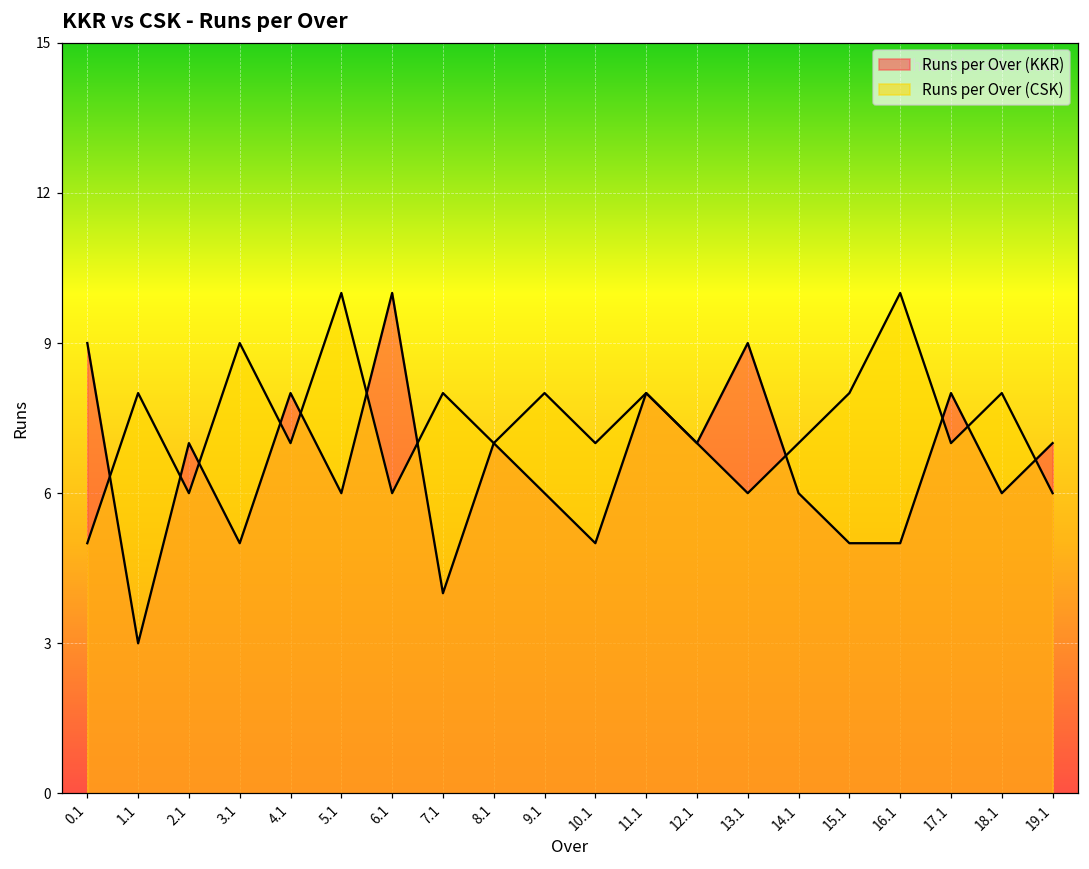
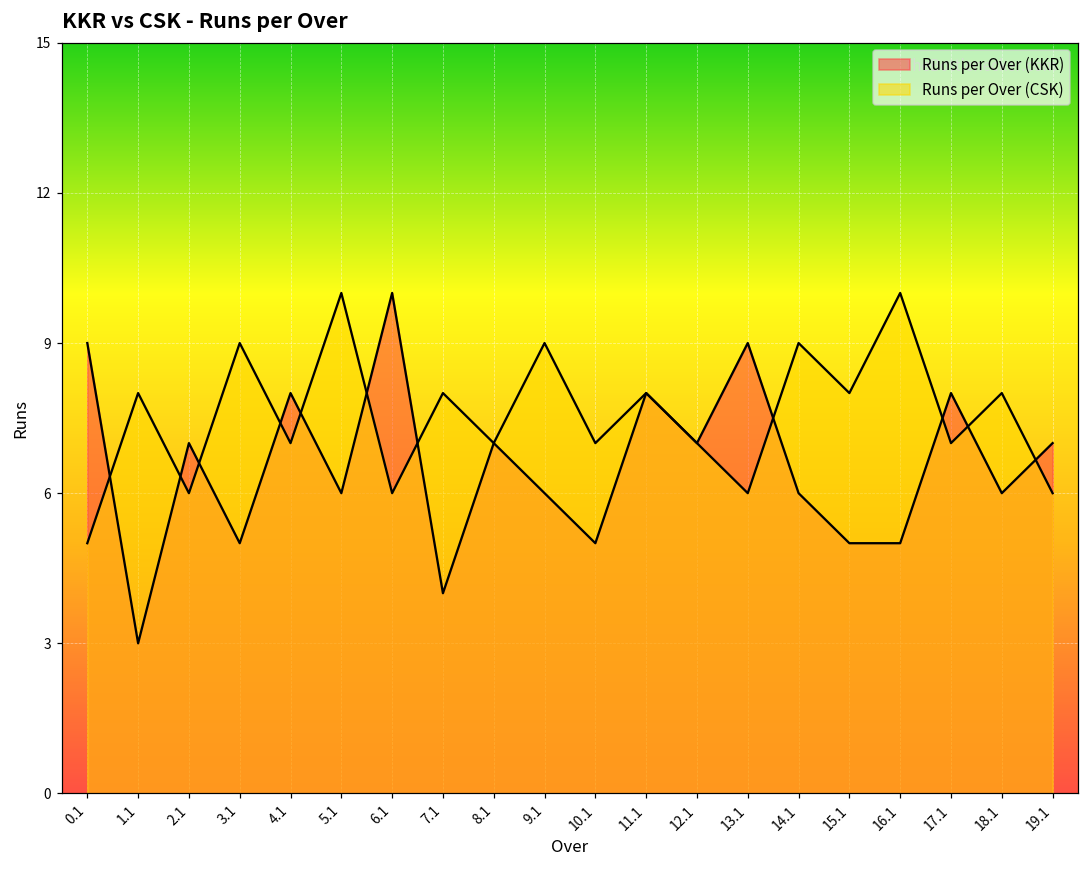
  {
    "Runs per Over (KKR)": {
      "0.1": 9,
      "1.1": 3,
      "2.1": 7,
      "3.1": 5,
      "4.1": 8,
      "5.1": 6,
      "6.1": 10,
      "7.1": 4,
      "9.1": 6,
      "10.1": 5,
      "13.1": 9,
      "14.1": 6,
      "15.1": 5,
      "16.1": 5,
      "17.1": 8,
      "18.1": 6,
      "19.1": 7
    },
    "Runs per Over (CSK)": {
      "0.1": 5,
      "1.1": 8,
      "2.1": 6,
      "3.1": 9,
      "4.1": 7,
      "5.1": 10,
      "6.1": 6,
      "7.1": 8,
-     "9.1": 8,
+     "9.1": 9,
      "10.1": 7,
      "13.1": 6,
-     "14.1": 7,
+     "14.1": 9,
      "15.1": 8,
      "16.1": 10,
      "17.1": 7,
      "18.1": 8,
      "19.1": 6
    }
  }
